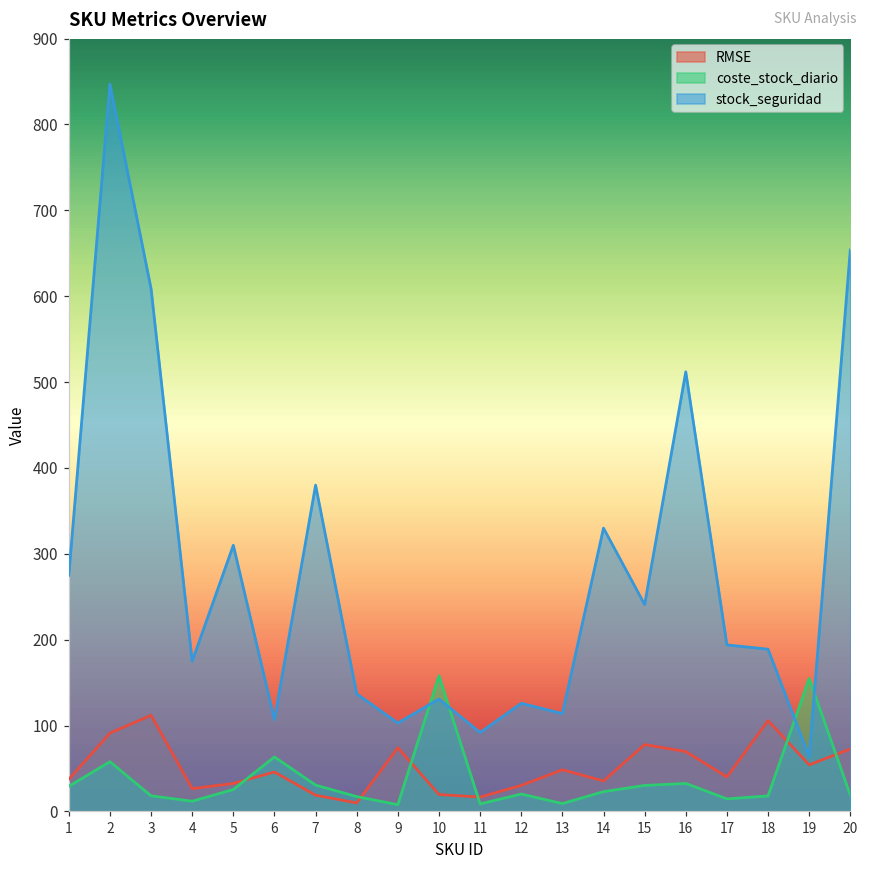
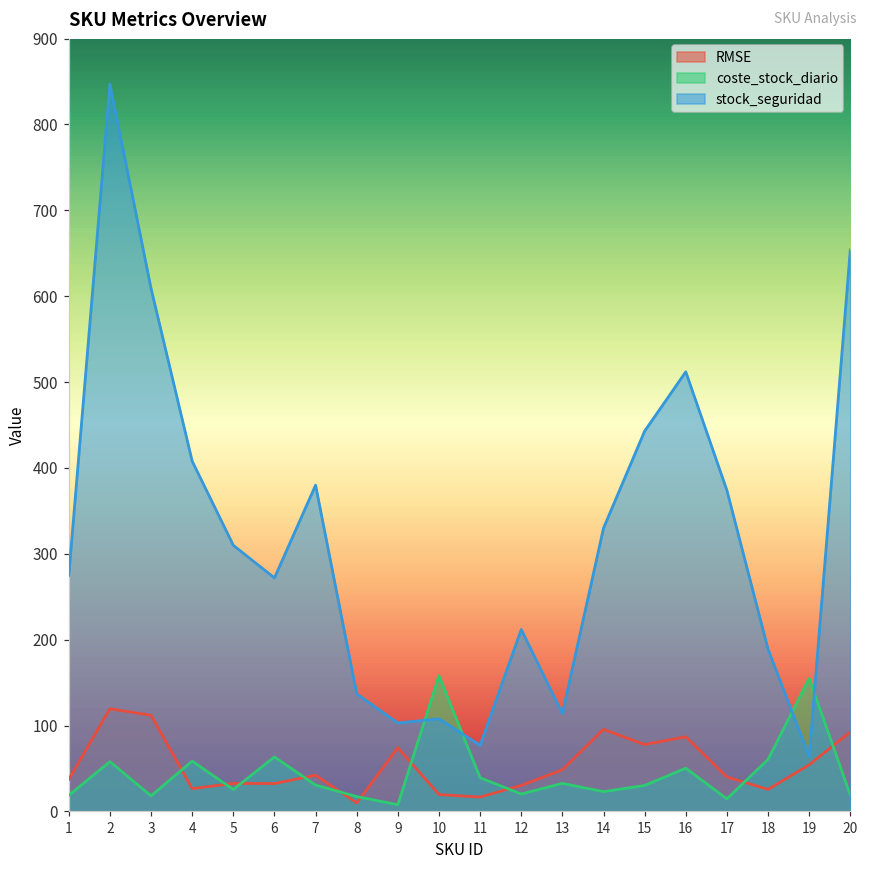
  {
    "RMSE": {
      "1": 40,
-     "2": 90,
+     "2": 120,
      "3": 110,
      "4": 30,
      "5": 30,
-     "6": 50,
-     "7": 20,
+     "6": 30,
+     "7": 40,
      "8": 10,
      "9": 70,
      "10": 20,
      "11": 20,
      "12": 30,
      "13": 50,
-     "14": 40,
+     "14": 100,
      "15": 80,
-     "16": 70,
+     "16": 90,
      "17": 40,
-     "18": 110,
+     "18": 30,
      "19": 50,
-     "20": 70
+     "20": 90
    },
    "coste_stock_diario": {
-     "1": 30,
+     "1": 20,
      "2": 60,
      "3": 20,
-     "4": 10,
+     "4": 60,
      "5": 30,
      "6": 60,
      "7": 30,
      "8": 20,
      "9": 10,
      "10": 160,
-     "11": 10,
+     "11": 40,
      "12": 20,
-     "13": 10,
+     "13": 30,
      "14": 20,
      "15": 30,
-     "16": 30,
+     "16": 50,
      "17": 10,
-     "18": 20,
+     "18": 60,
      "19": 150,
      "20": 20
    },
    "stock_seguridad": {
      "1": 280,
      "2": 850,
      "3": 610,
-     "4": 180,
+     "4": 410,
      "5": 310,
-     "6": 110,
+     "6": 270,
      "7": 380,
      "8": 140,
      "9": 100,
-     "10": 130,
-     "11": 90,
-     "12": 130,
+     "10": 110,
+     "11": 80,
+     "12": 210,
      "13": 110,
      "14": 330,
-     "15": 240,
+     "15": 440,
      "16": 510,
-     "17": 190,
+     "17": 370,
      "18": 190,
      "19": 60,
      "20": 650
    }
  }
